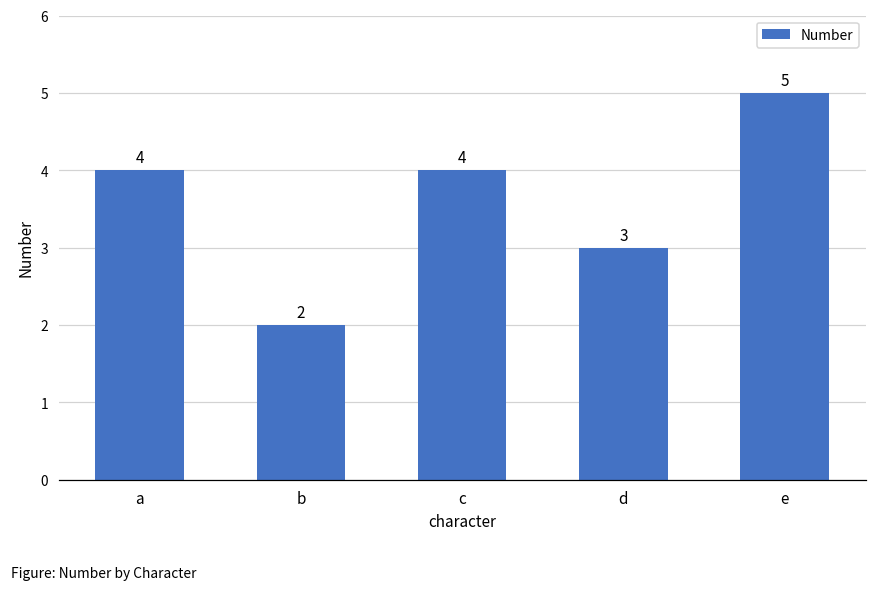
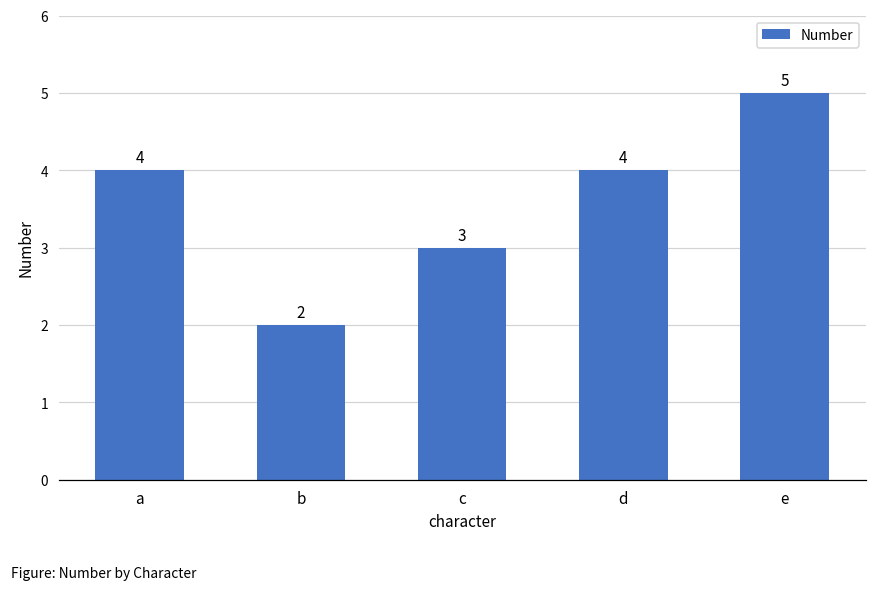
  {
    "a": 4,
    "b": 2,
-   "c": 4,
-   "d": 3,
+   "c": 3,
+   "d": 4,
    "e": 5
  }
